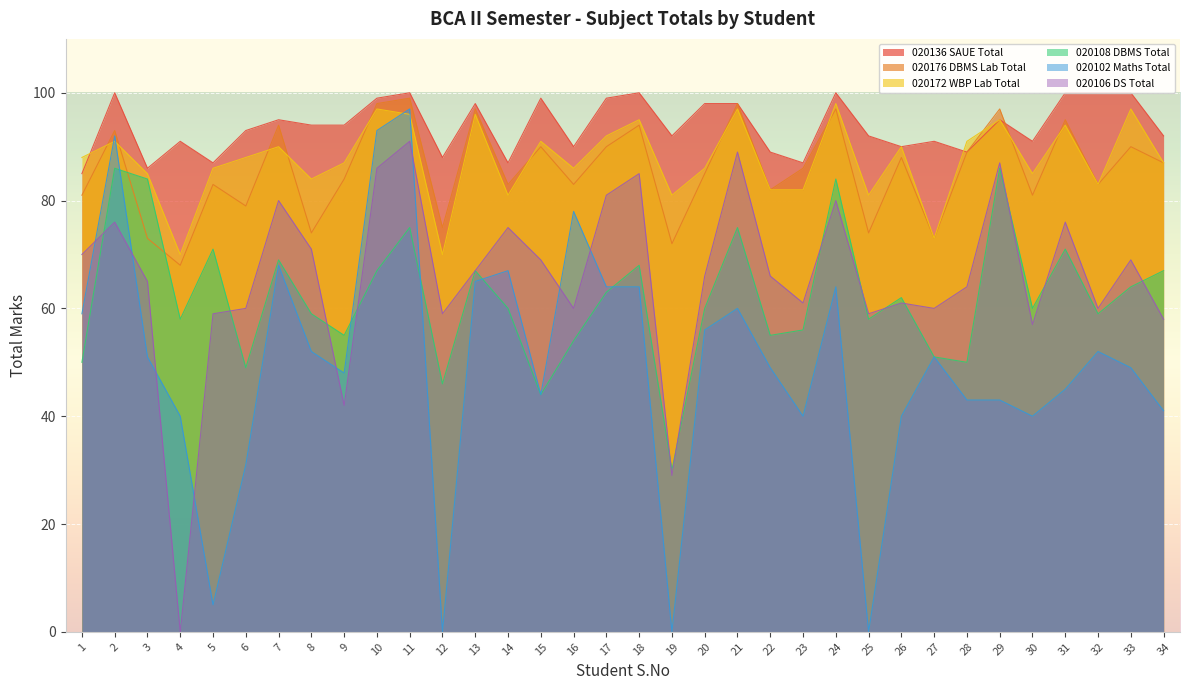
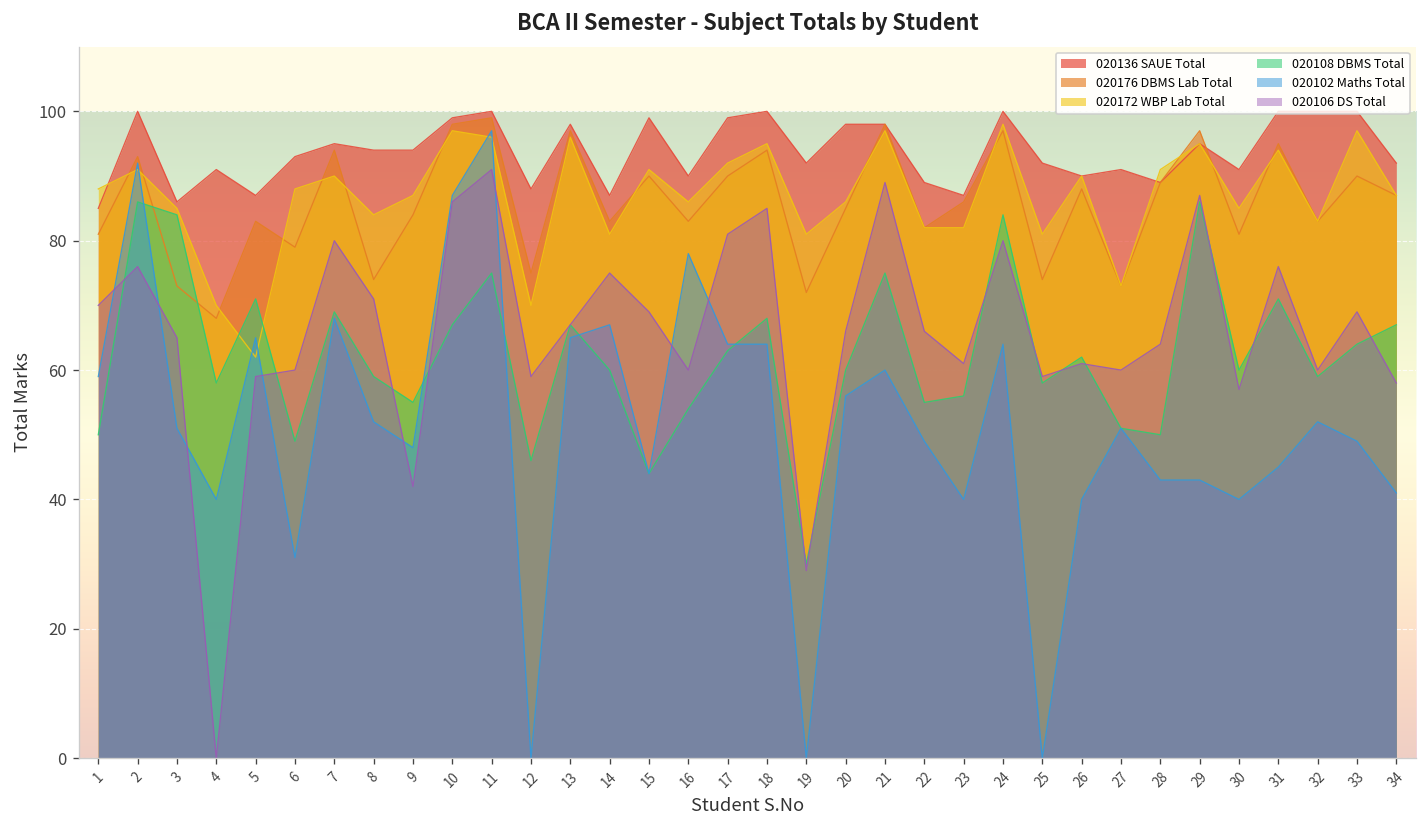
  {
    "020172 WBP Lab Total": {
      "1": 88,
      "2": 91,
      "3": 85,
      "4": 70,
-     "5": 86,
+     "5": 62,
      "6": 88,
      "7": 90,
      "8": 84,
      "9": 87,
      "10": 97,
      "11": 96,
      "12": 70,
      "13": 96,
      "14": 81,
      "15": 91,
      "16": 86,
      "17": 92,
      "18": 95,
      "19": 81,
      "20": 86,
      "21": 97,
      "23": 82,
      "24": 98,
      "25": 81,
      "28": 91,
      "30": 85,
      "31": 94,
      "33": 97
    },
    "020108 DBMS Total": {
      "1": 50,
      "2": 86,
      "3": 84,
      "4": 58,
      "5": 71,
      "6": 49,
      "7": 69,
      "8": 59,
      "9": 55,
      "10": 67,
      "11": 75,
      "12": 46,
      "14": 60,
      "16": 54,
      "17": 63,
      "18": 68,
      "19": 30,
      "20": 60,
      "21": 75,
      "22": 55,
      "23": 56,
      "24": 84,
      "25": 58,
      "26": 62,
      "28": 50,
      "29": 86,
      "30": 60,
      "31": 71,
      "32": 59,
      "33": 64,
      "34": 67
    },
    "020102 Maths Total": {
      "1": 59,
      "2": 92,
      "3": 51,
      "4": 40,
-     "5": 5,
+     "5": 65,
      "6": 31,
      "7": 68,
      "8": 52,
      "9": 48,
-     "10": 93,
+     "10": 87,
      "11": 97,
      "12": 0,
      "13": 65,
      "14": 67,
      "16": 78,
      "17": 64,
      "18": 64,
      "19": 0,
      "20": 56,
      "21": 60,
      "22": 49,
      "23": 40,
      "24": 64,
      "25": 0,
      "26": 40,
      "28": 43,
      "29": 43,
      "30": 40,
      "31": 45,
      "32": 52,
      "33": 49,
      "34": 41
    },
    "020106 DS Total": {
      "1": 70,
      "2": 76,
      "3": 65,
      "4": 0,
      "5": 59,
      "6": 60,
      "7": 80,
      "8": 71,
      "9": 42,
      "10": 86,
      "11": 91,
      "12": 59,
      "14": 75,
      "15": 69,
      "16": 60,
      "17": 81,
      "18": 85,
      "19": 29,
      "20": 66,
      "21": 89,
      "22": 66,
      "23": 61,
      "24": 80,
      "25": 59,
      "26": 61,
      "27": 60,
      "28": 64,
      "29": 87,
      "30": 57,
      "31": 76,
      "32": 60,
      "33": 69,
      "34": 58
    }
  }
